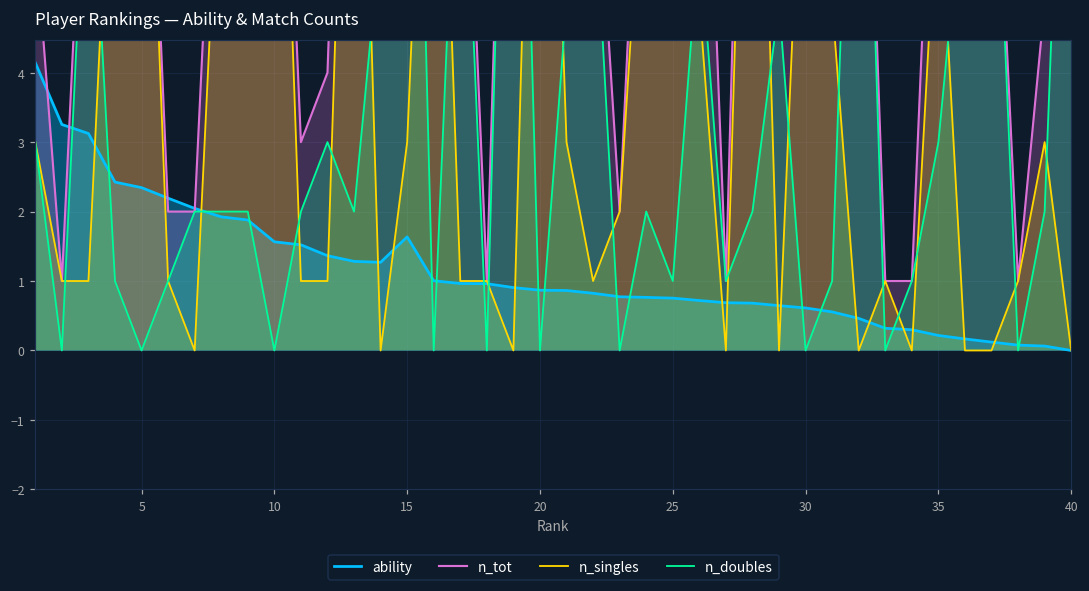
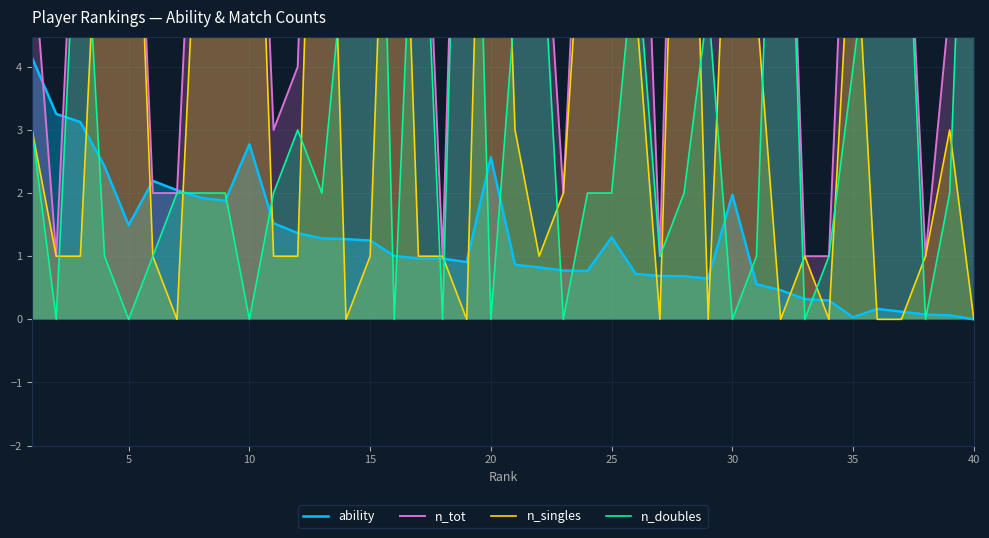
  {
    "ability": {
-     "5": 2.3,
-     "10": 1.6,
-     "15": 1.6,
-     "20": 0.9,
-     "25": 0.8,
-     "30": 0.6,
-     "35": 0.2
+     "5": 1.5,
+     "10": 2.8,
+     "15": 1.2,
+     "20": 2.6,
+     "25": 1.3,
+     "30": 2.0,
+     "35": 0.0
    },
    "n_singles": {
-     "15": 3
+     "15": 1
    },
    "n_doubles": {
      "5": 0,
      "10": 0,
      "20": 0,
-     "25": 1,
+     "25": 2,
      "30": 0,
-     "35": 3
+     "35": 4
    }
  }
